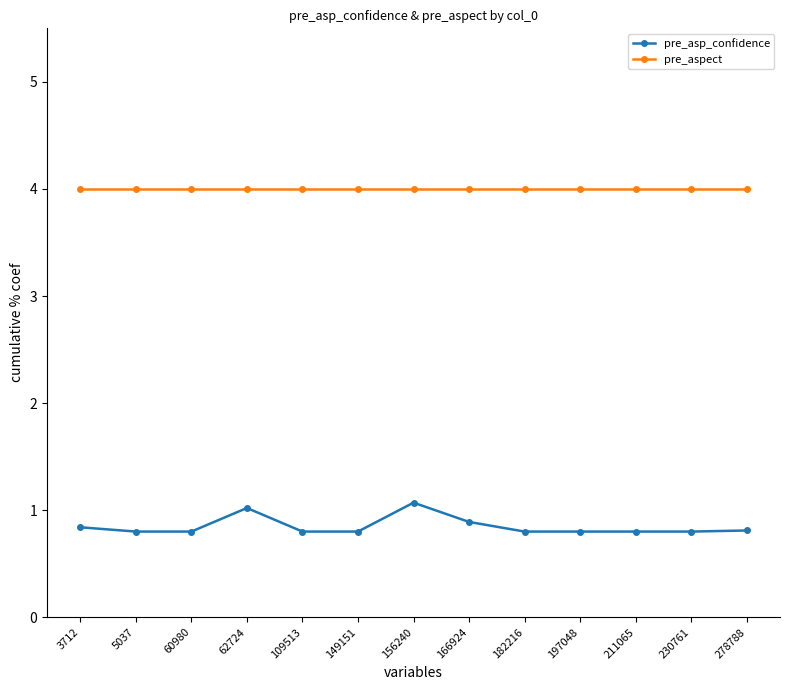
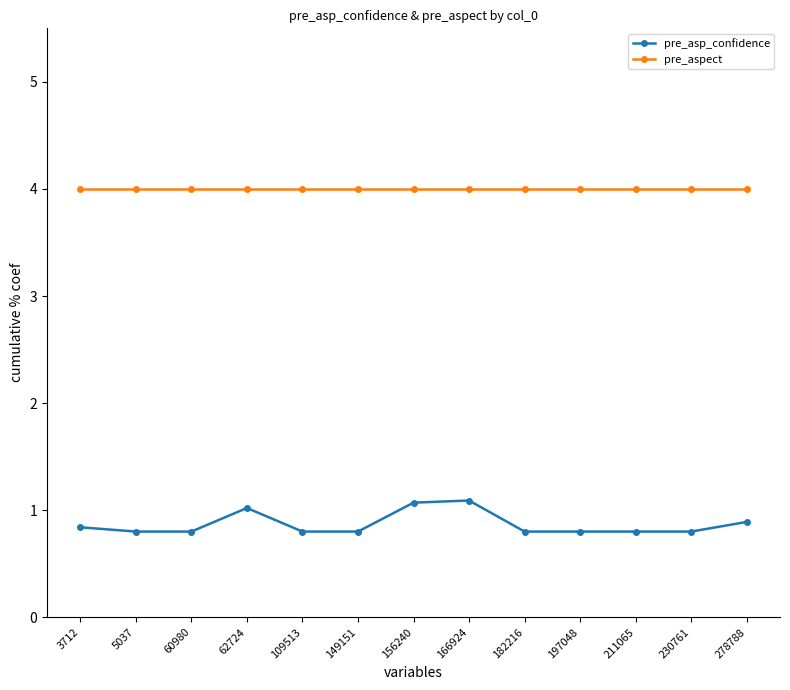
  {
    "pre_asp_confidence": {
      "3712": 0.84,
      "5037": 0.80,
      "60980": 0.80,
      "62724": 1.02,
      "109513": 0.80,
      "149151": 0.80,
      "156240": 1.07,
-     "166924": 0.89,
+     "166924": 1.09,
      "182216": 0.80,
      "197048": 0.80,
      "211065": 0.80,
      "230761": 0.80,
-     "278788": 0.81
+     "278788": 0.89
    },
    "pre_aspect": {
      "3712": 4.00,
      "5037": 4.00,
      "60980": 4.00,
      "62724": 4.00,
      "109513": 4.00,
      "149151": 4.00,
      "156240": 4.00,
      "166924": 4.00,
      "182216": 4.00,
      "197048": 4.00,
      "211065": 4.00,
      "230761": 4.00,
      "278788": 4.00
    }
  }
